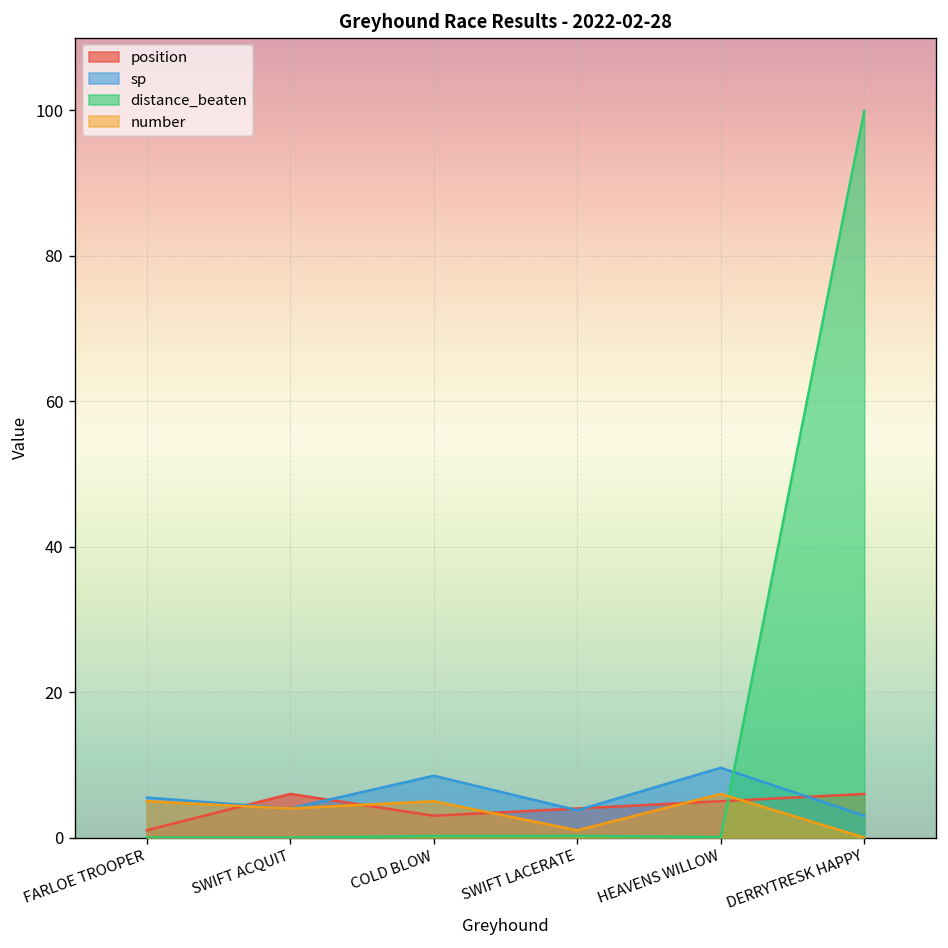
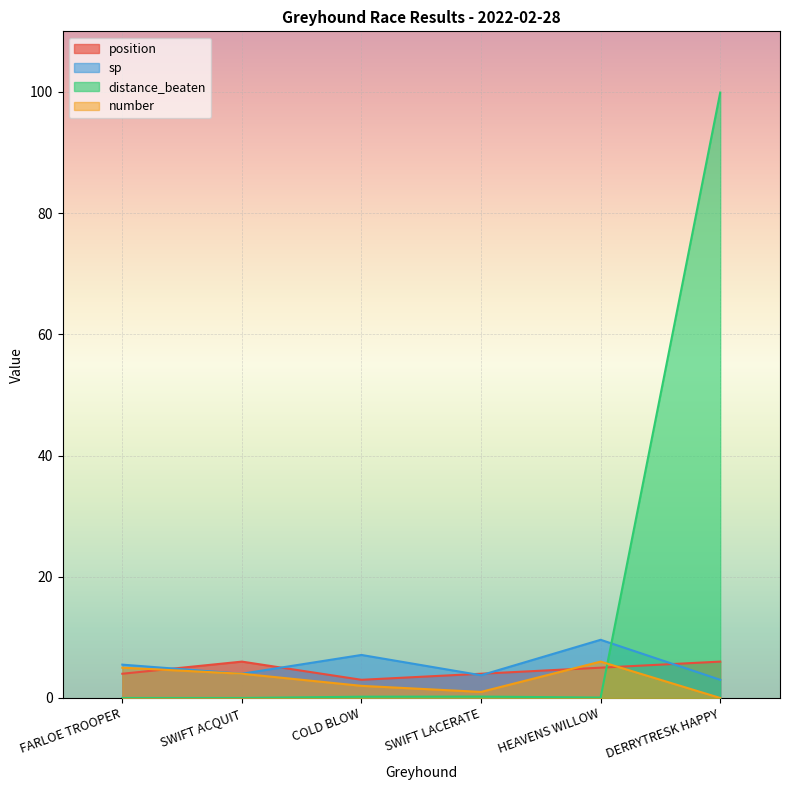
  {
    "position": {
-     "FARLOE TROOPER": 1,
+     "FARLOE TROOPER": 4,
      "SWIFT ACQUIT": 6,
      "COLD BLOW": 3,
      "HEAVENS WILLOW": 5,
      "DERRYTRESK HAPPY": 6
    },
    "sp": {
      "FARLOE TROOPER": 6,
-     "COLD BLOW": 9,
+     "COLD BLOW": 7,
      "HEAVENS WILLOW": 10,
      "DERRYTRESK HAPPY": 3
    },
    "distance_beaten": {
      "FARLOE TROOPER": 0,
      "SWIFT ACQUIT": 0,
      "COLD BLOW": 0,
      "SWIFT LACERATE": 0,
      "HEAVENS WILLOW": 0,
      "DERRYTRESK HAPPY": 100
    },
    "number": {
      "FARLOE TROOPER": 5,
-     "COLD BLOW": 5,
+     "COLD BLOW": 2,
      "SWIFT LACERATE": 1,
      "HEAVENS WILLOW": 6,
      "DERRYTRESK HAPPY": 0
    }
  }
